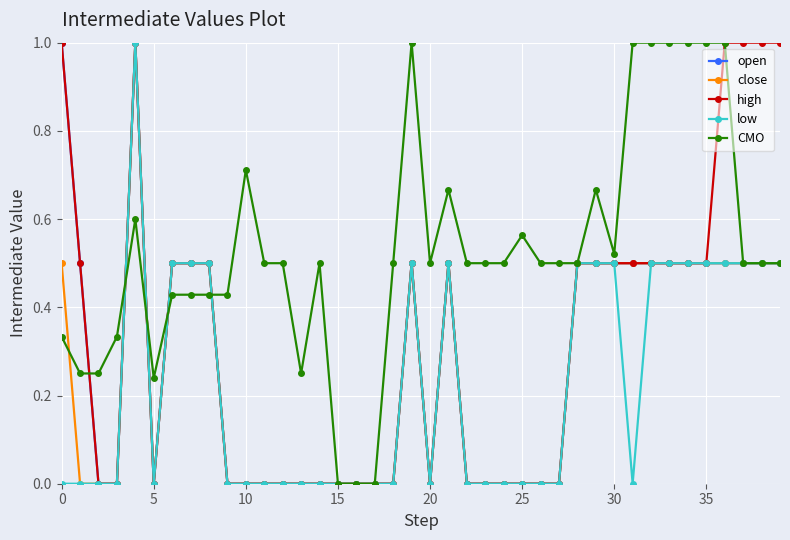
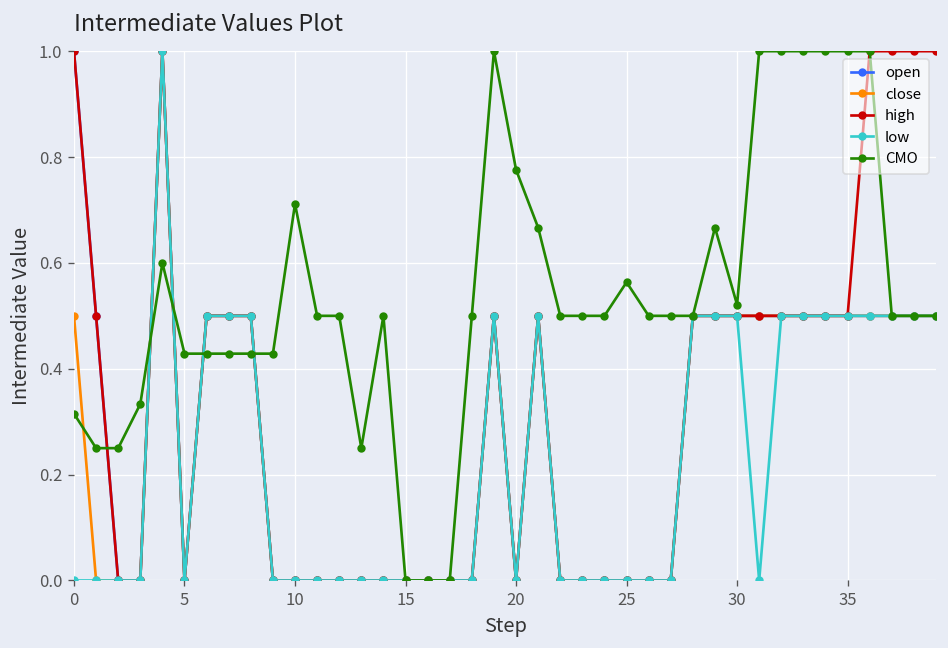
  {
    "close": {
      "0": 0.50
    },
    "low": {
      "0": 0.00
    },
    "CMO": {
-     "0": 0.33,
-     "5": 0.24,
+     "0": 0.32,
+     "5": 0.43,
      "10": 0.71,
-     "20": 0.50,
+     "20": 0.78,
      "25": 0.56,
      "30": 0.52,
      "35": 1.00
    }
  }
